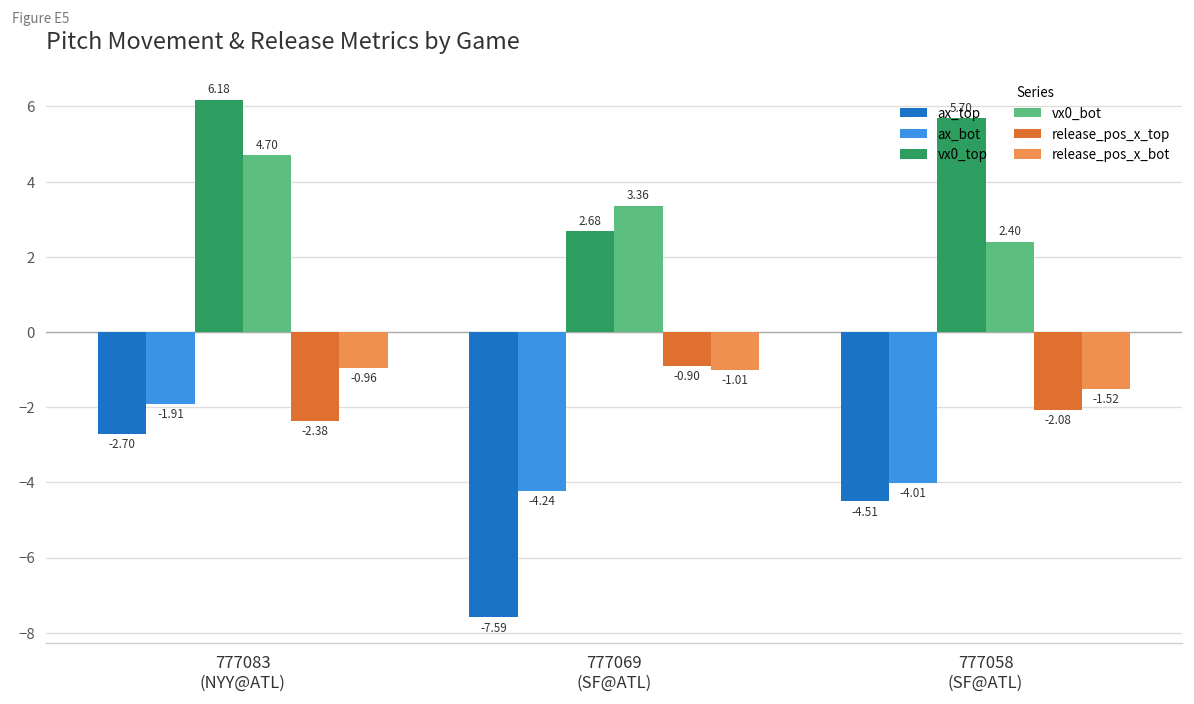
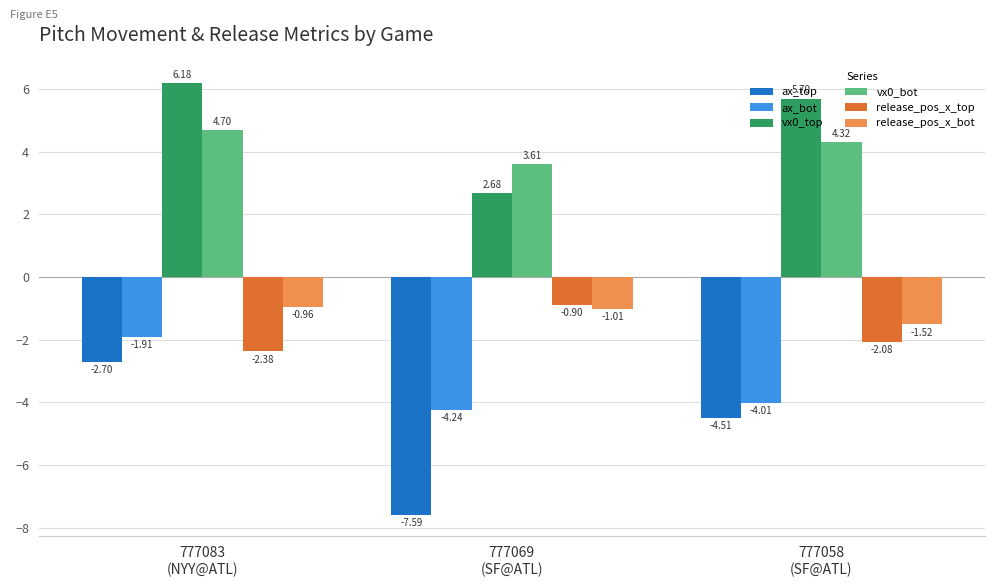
  {
    "vx0_top": {
      "777083 (NYY@ATL)": 6.18,
      "777069 (SF@ATL)": 2.68,
      "777058 (SF@ATL)": 5.70
    },
    "vx0_bot": {
      "777083 (NYY@ATL)": 4.70,
-     "777069 (SF@ATL)": 3.36,
-     "777058 (SF@ATL)": 2.40
+     "777069 (SF@ATL)": 3.61,
+     "777058 (SF@ATL)": 4.32
    }
  }
